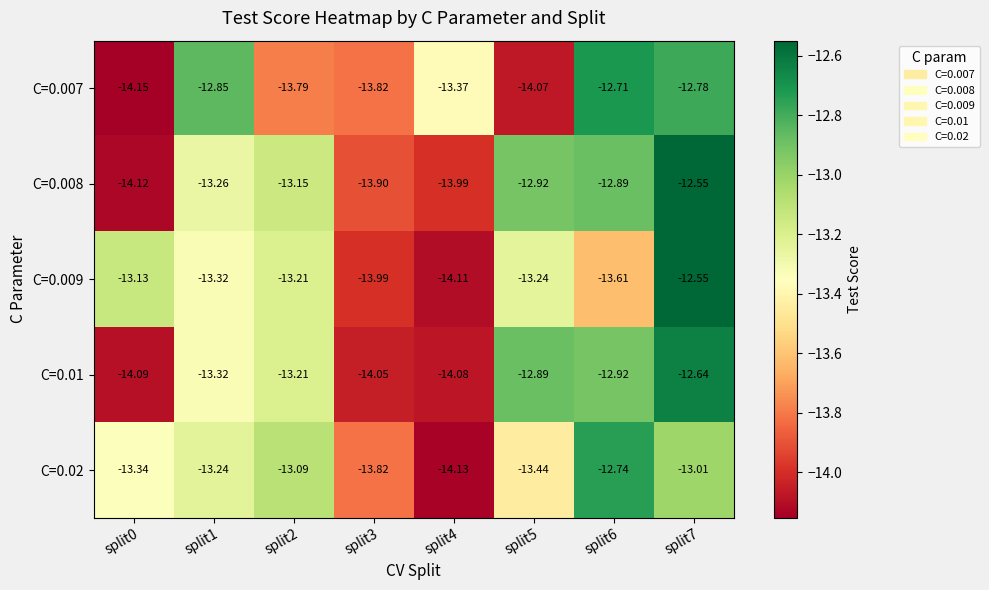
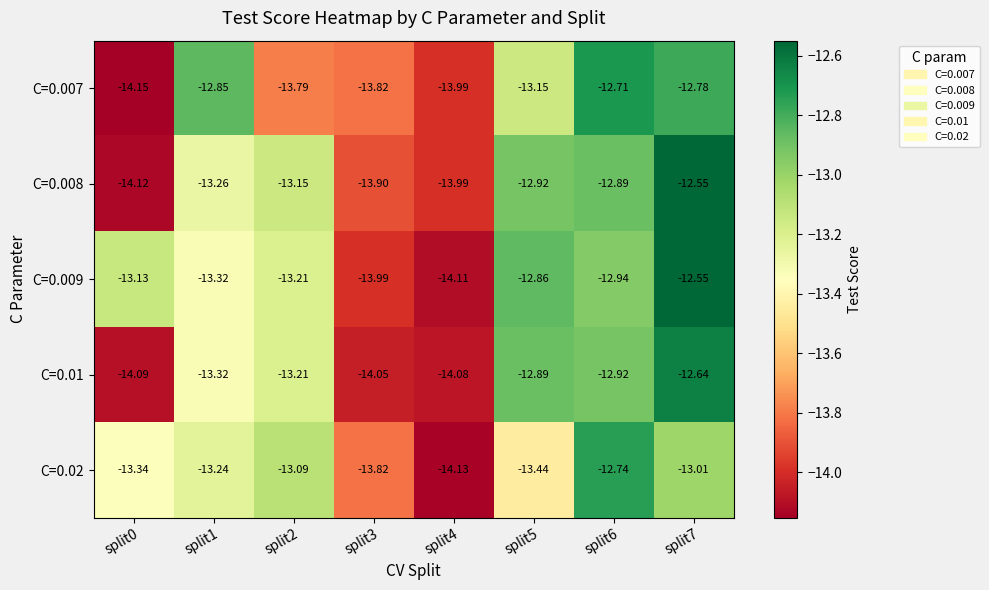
  {
    "C=0.007": {
      "split0": -14.15,
      "split1": -12.85,
      "split2": -13.79,
      "split3": -13.82,
-     "split4": -13.37,
-     "split5": -14.07,
+     "split4": -13.99,
+     "split5": -13.15,
      "split6": -12.71,
      "split7": -12.78
    },
    "C=0.008": {
      "split0": -14.12,
      "split1": -13.26,
      "split2": -13.15,
      "split3": -13.90,
      "split4": -13.99,
      "split5": -12.92,
      "split6": -12.89,
      "split7": -12.55
    },
    "C=0.009": {
      "split0": -13.13,
      "split1": -13.32,
      "split2": -13.21,
      "split3": -13.99,
      "split4": -14.11,
-     "split5": -13.24,
-     "split6": -13.61,
+     "split5": -12.86,
+     "split6": -12.94,
      "split7": -12.55
    },
    "C=0.01": {
      "split0": -14.09,
      "split1": -13.32,
      "split2": -13.21,
      "split3": -14.05,
      "split4": -14.08,
      "split5": -12.89,
      "split6": -12.92,
      "split7": -12.64
    },
    "C=0.02": {
      "split0": -13.34,
      "split1": -13.24,
      "split2": -13.09,
      "split3": -13.82,
      "split4": -14.13,
      "split5": -13.44,
      "split6": -12.74,
      "split7": -13.01
    }
  }
